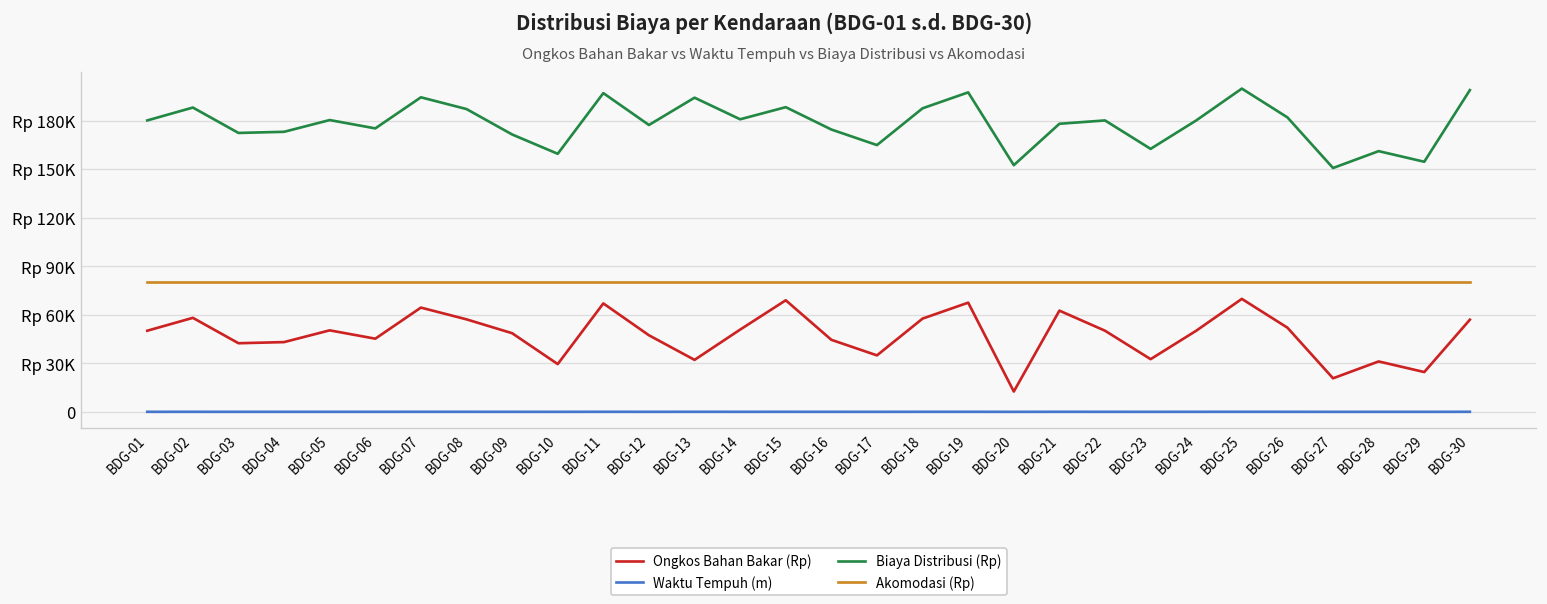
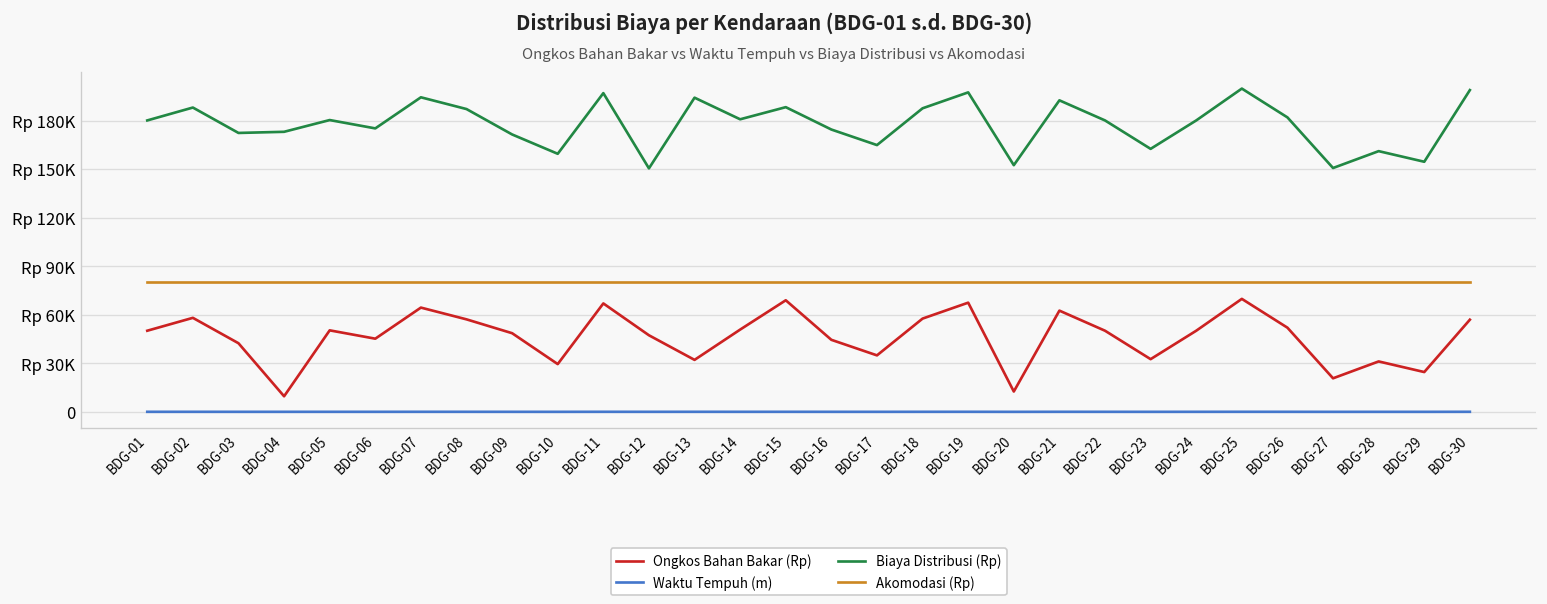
  {
    "Ongkos Bahan Bakar (Rp)": {
      "BDG-01": "Rp 50000",
      "BDG-02": "Rp 58000",
      "BDG-03": "Rp 42000",
-     "BDG-04": "Rp 43000",
+     "BDG-04": "Rp 10000",
      "BDG-05": "Rp 50000",
      "BDG-06": "Rp 45000",
      "BDG-07": "Rp 64000",
      "BDG-08": "Rp 57000",
      "BDG-09": "Rp 49000",
      "BDG-10": "Rp 30000",
      "BDG-11": "Rp 67000",
      "BDG-12": "Rp 47000",
      "BDG-13": "Rp 32000",
      "BDG-14": "Rp 51000",
      "BDG-15": "Rp 69000",
      "BDG-16": "Rp 45000",
      "BDG-17": "Rp 35000",
      "BDG-18": "Rp 58000",
      "BDG-19": "Rp 68000",
      "BDG-20": "Rp 13000",
      "BDG-21": "Rp 63000",
      "BDG-22": "Rp 50000",
      "BDG-23": "Rp 33000",
      "BDG-24": "Rp 50000",
      "BDG-25": "Rp 70000",
      "BDG-26": "Rp 52000",
      "BDG-27": "Rp 21000",
      "BDG-28": "Rp 31000",
      "BDG-29": "Rp 25000",
      "BDG-30": "Rp 57000"
    },
    "Waktu Tempuh (m)": {
      "BDG-01": "Rp 0",
      "BDG-02": "Rp 0",
      "BDG-03": "Rp 0",
      "BDG-04": "Rp 0",
      "BDG-05": "Rp 0",
      "BDG-06": "Rp 0",
      "BDG-07": "Rp 0",
      "BDG-08": "Rp 0",
      "BDG-09": "Rp 0",
      "BDG-10": "Rp 0",
      "BDG-11": "Rp 0",
      "BDG-12": "Rp 0",
      "BDG-13": "Rp 0",
      "BDG-14": "Rp 0",
      "BDG-15": "Rp 0",
      "BDG-16": "Rp 0",
      "BDG-17": "Rp 0",
      "BDG-18": "Rp 0",
      "BDG-19": "Rp 0",
      "BDG-20": "Rp 0",
      "BDG-21": "Rp 0",
      "BDG-22": "Rp 0",
      "BDG-23": "Rp 0",
      "BDG-24": "Rp 0",
      "BDG-25": "Rp 0",
      "BDG-26": "Rp 0",
      "BDG-27": "Rp 0",
      "BDG-28": "Rp 0",
      "BDG-29": "Rp 0",
      "BDG-30": "Rp 0"
    },
    "Biaya Distribusi (Rp)": {
      "BDG-01": "Rp 180000",
      "BDG-02": "Rp 188000",
      "BDG-03": "Rp 172000",
      "BDG-04": "Rp 173000",
      "BDG-05": "Rp 180000",
      "BDG-06": "Rp 175000",
      "BDG-07": "Rp 194000",
      "BDG-08": "Rp 187000",
      "BDG-09": "Rp 171000",
      "BDG-10": "Rp 160000",
      "BDG-11": "Rp 197000",
-     "BDG-12": "Rp 177000",
+     "BDG-12": "Rp 151000",
      "BDG-13": "Rp 194000",
      "BDG-14": "Rp 181000",
      "BDG-15": "Rp 188000",
      "BDG-16": "Rp 175000",
      "BDG-17": "Rp 165000",
      "BDG-18": "Rp 188000",
      "BDG-19": "Rp 198000",
      "BDG-20": "Rp 153000",
-     "BDG-21": "Rp 178000",
+     "BDG-21": "Rp 193000",
      "BDG-22": "Rp 180000",
      "BDG-23": "Rp 163000",
      "BDG-24": "Rp 180000",
      "BDG-25": "Rp 200000",
      "BDG-26": "Rp 182000",
      "BDG-27": "Rp 151000",
      "BDG-28": "Rp 161000",
      "BDG-29": "Rp 155000",
      "BDG-30": "Rp 199000"
    },
    "Akomodasi (Rp)": {
      "BDG-01": "Rp 80000",
      "BDG-02": "Rp 80000",
      "BDG-03": "Rp 80000",
      "BDG-04": "Rp 80000",
      "BDG-05": "Rp 80000",
      "BDG-06": "Rp 80000",
      "BDG-07": "Rp 80000",
      "BDG-08": "Rp 80000",
      "BDG-09": "Rp 80000",
      "BDG-10": "Rp 80000",
      "BDG-11": "Rp 80000",
      "BDG-12": "Rp 80000",
      "BDG-13": "Rp 80000",
      "BDG-14": "Rp 80000",
      "BDG-15": "Rp 80000",
      "BDG-16": "Rp 80000",
      "BDG-17": "Rp 80000",
      "BDG-18": "Rp 80000",
      "BDG-19": "Rp 80000",
      "BDG-20": "Rp 80000",
      "BDG-21": "Rp 80000",
      "BDG-22": "Rp 80000",
      "BDG-23": "Rp 80000",
      "BDG-24": "Rp 80000",
      "BDG-25": "Rp 80000",
      "BDG-26": "Rp 80000",
      "BDG-27": "Rp 80000",
      "BDG-28": "Rp 80000",
      "BDG-29": "Rp 80000",
      "BDG-30": "Rp 80000"
    }
  }
